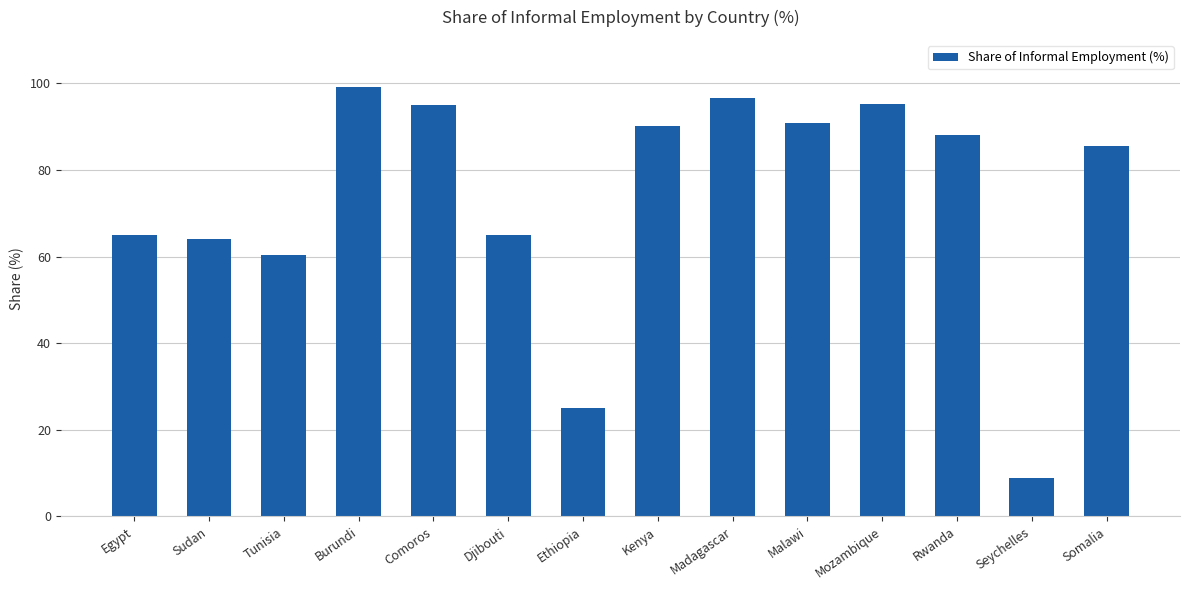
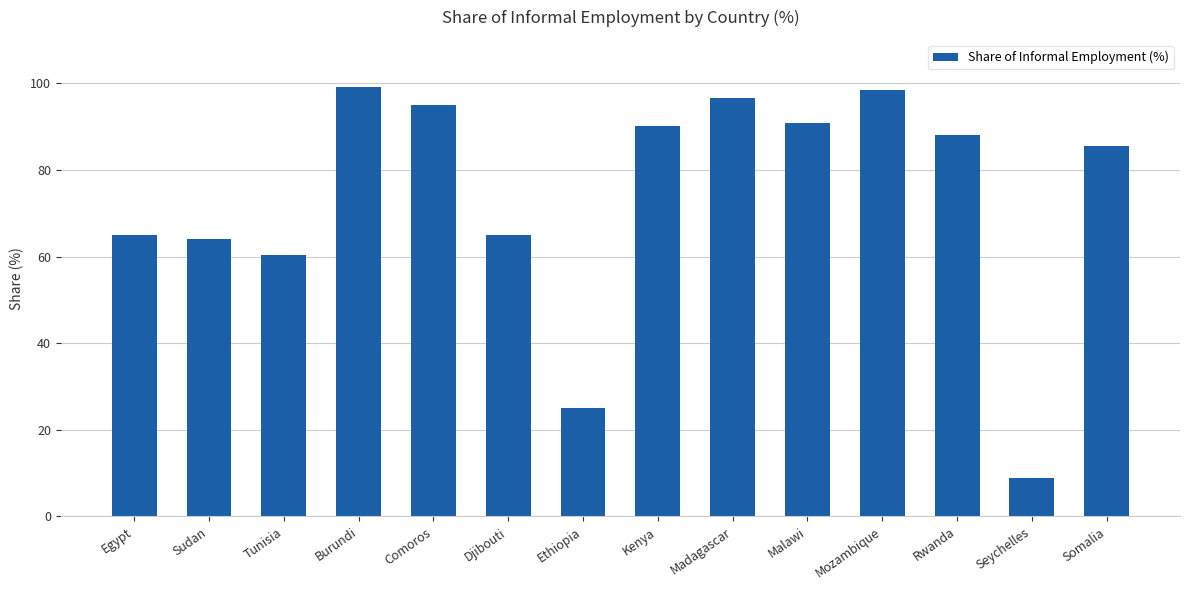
  {
    "Egypt": 65,
    "Sudan": 64,
    "Tunisia": 60,
    "Burundi": 99,
    "Comoros": 95,
    "Djibouti": 65,
    "Ethiopia": 25,
    "Kenya": 90,
    "Madagascar": 97,
    "Malawi": 91,
-   "Mozambique": 95,
+   "Mozambique": 98,
    "Rwanda": 88,
    "Seychelles": 9,
    "Somalia": 86
  }
